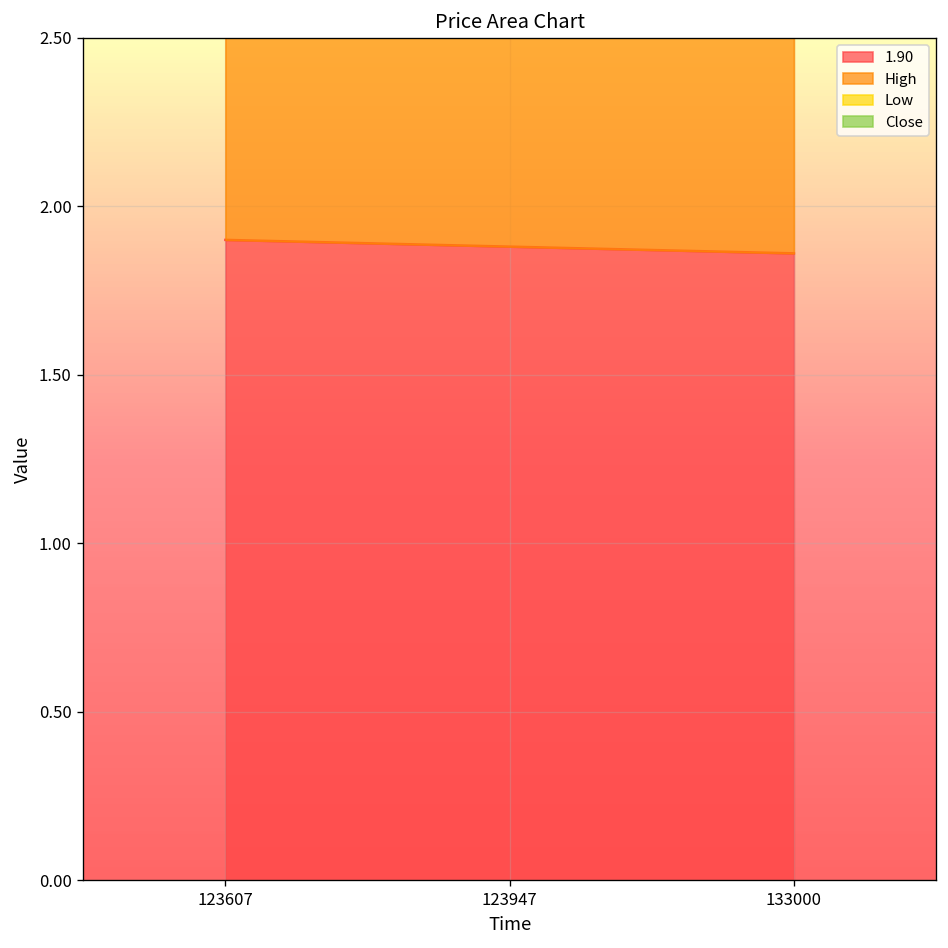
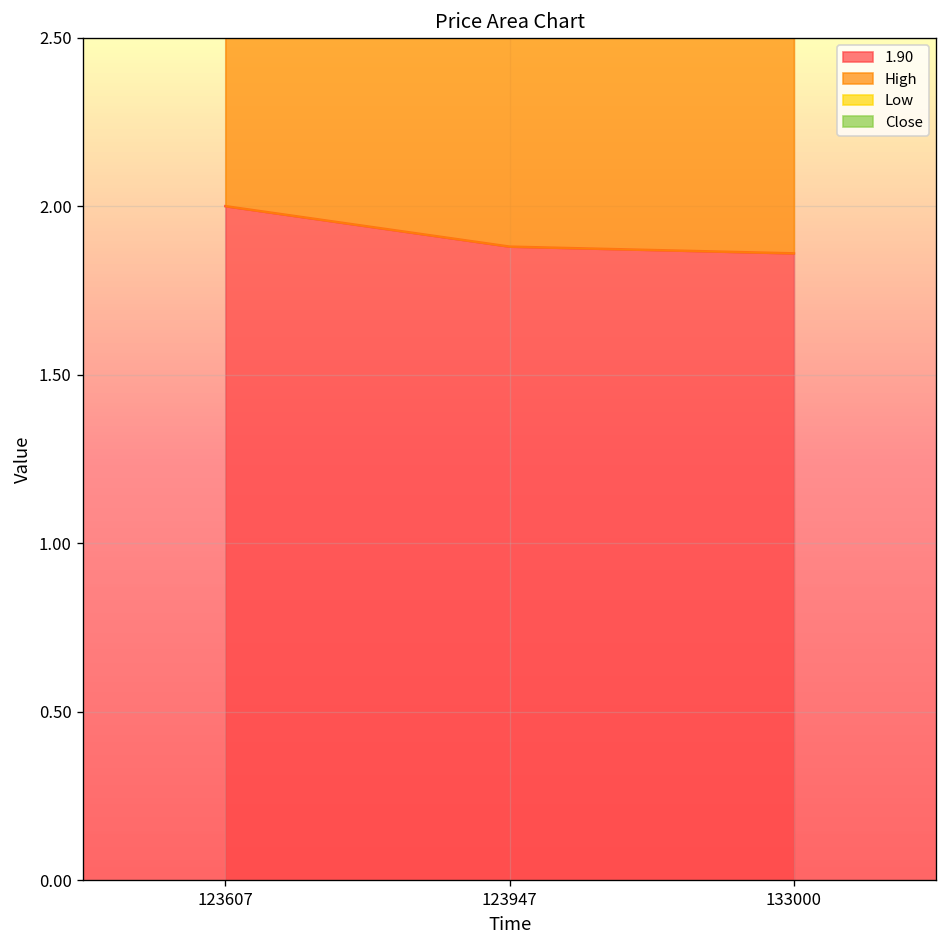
  {
    "1.90": {
-     "123607": 1.9,
+     "123607": 2.0,
      "123947": 1.88,
      "133000": 1.86
    }
  }
